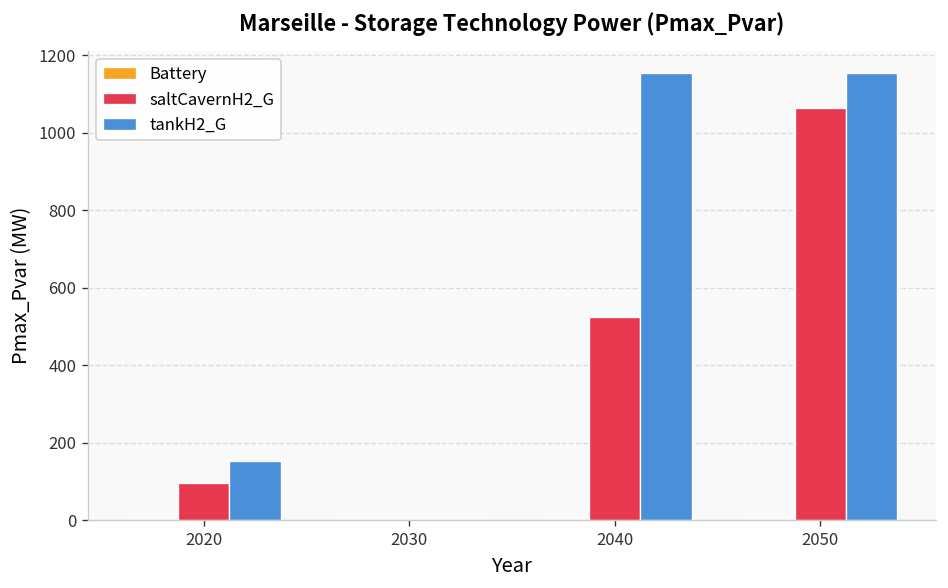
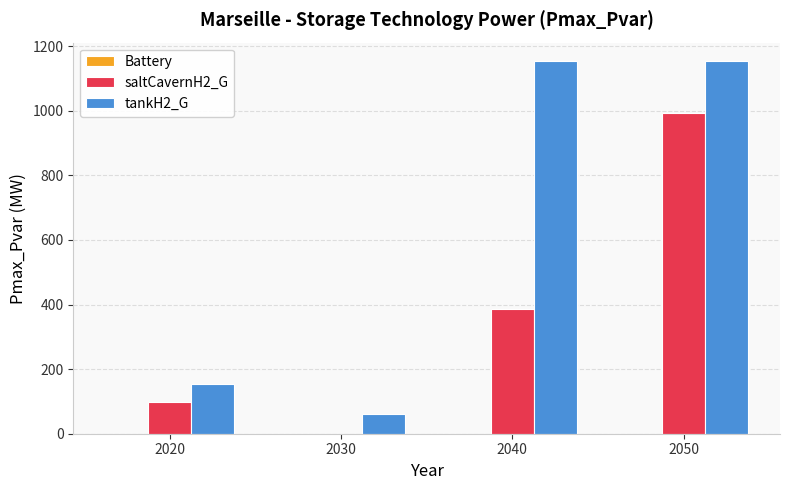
  {
    "Battery": {
      "2020": 0,
      "2030": 0,
      "2040": 0,
      "2050": 0
    },
    "saltCavernH2_G": {
      "2020": 100,
      "2030": 0,
-     "2040": 520,
-     "2050": 1060
+     "2040": 390,
+     "2050": 990
    },
    "tankH2_G": {
      "2020": 150,
-     "2030": 0,
+     "2030": 60,
      "2040": 1150,
      "2050": 1150
    }
  }
